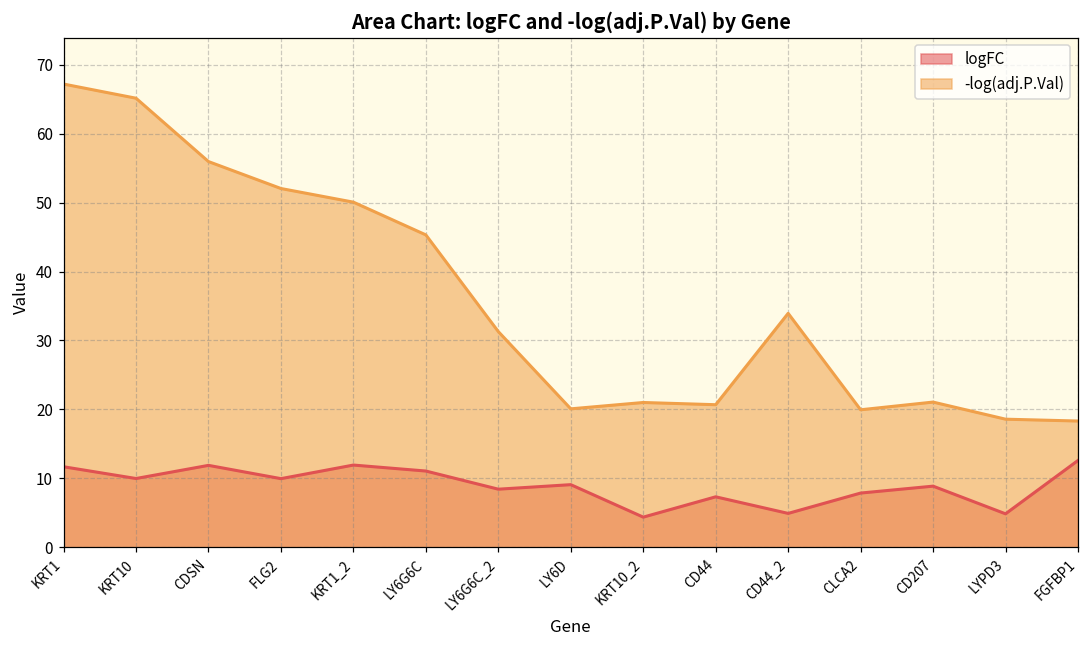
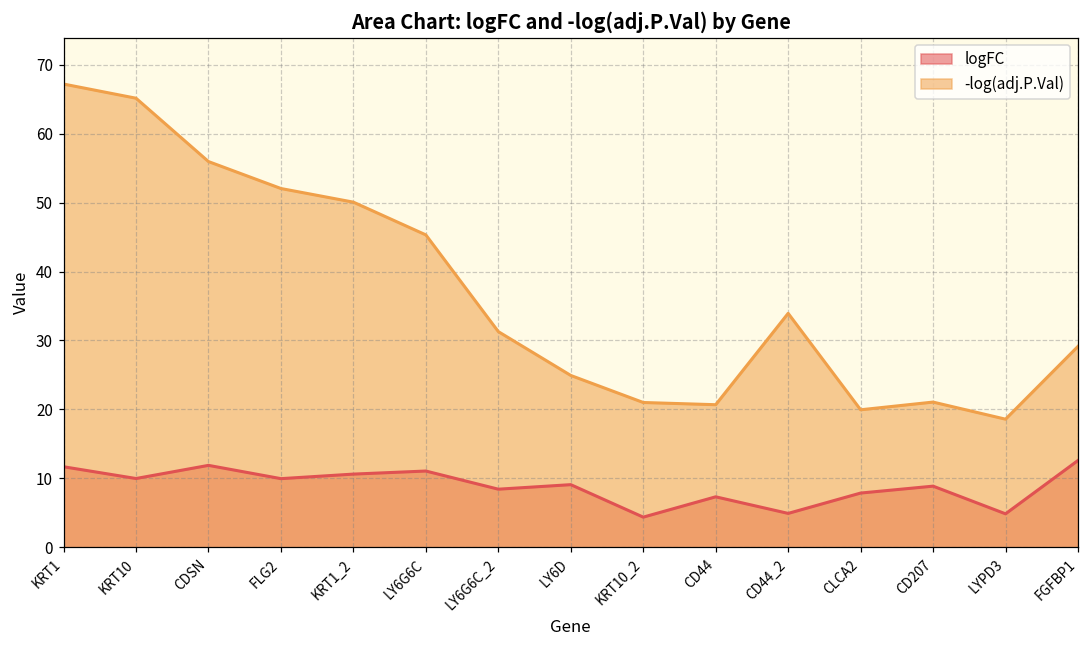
  {
    "logFC": {
      "KRT1": 12,
      "KRT10": 10,
      "CDSN": 12,
      "FLG2": 10,
-     "KRT1_2": 12,
+     "KRT1_2": 11,
      "LY6G6C": 11,
      "LY6G6C_2": 8,
      "LY6D": 9,
      "KRT10_2": 4,
      "CD44": 7,
      "CD44_2": 5,
      "CLCA2": 8,
      "CD207": 9,
      "LYPD3": 5,
      "FGFBP1": 13
    },
    "-log(adj.P.Val)": {
      "KRT1": 67,
      "KRT10": 65,
      "CDSN": 56,
      "FLG2": 52,
      "KRT1_2": 50,
      "LY6G6C": 45,
      "LY6G6C_2": 31,
-     "LY6D": 20,
+     "LY6D": 25,
      "KRT10_2": 21,
      "CD44": 21,
      "CD44_2": 34,
      "CLCA2": 20,
      "CD207": 21,
      "LYPD3": 19,
-     "FGFBP1": 18
+     "FGFBP1": 29
    }
  }
